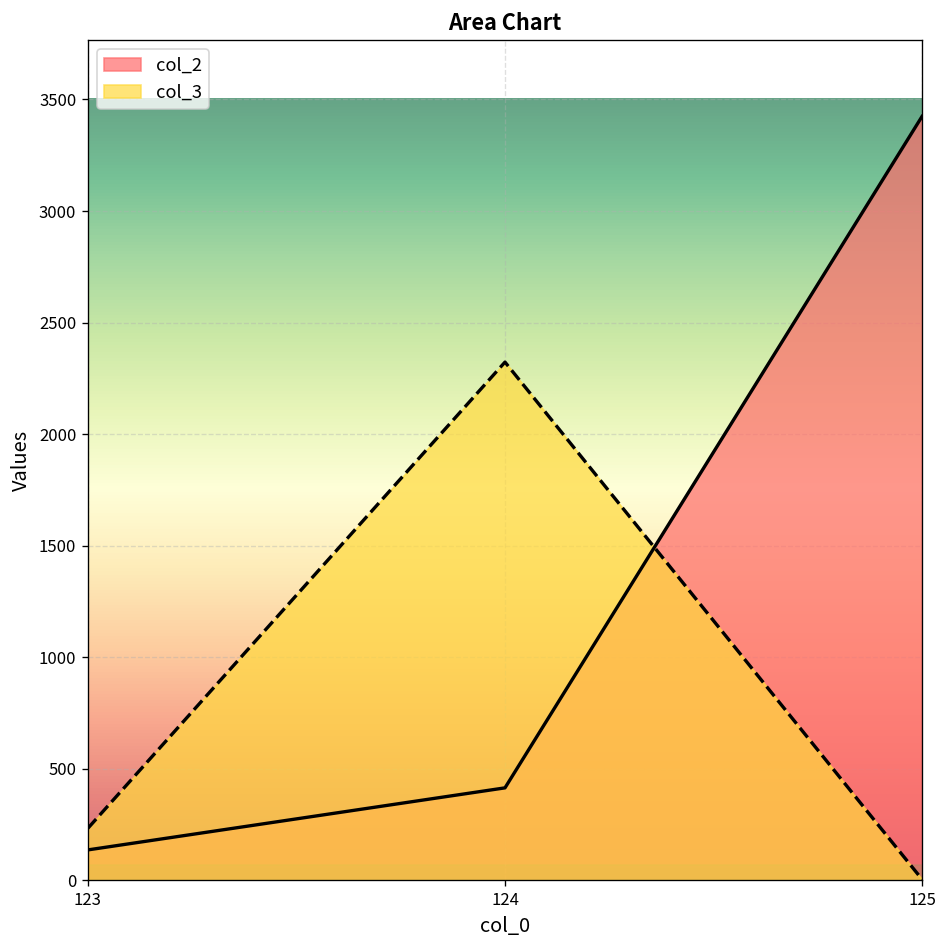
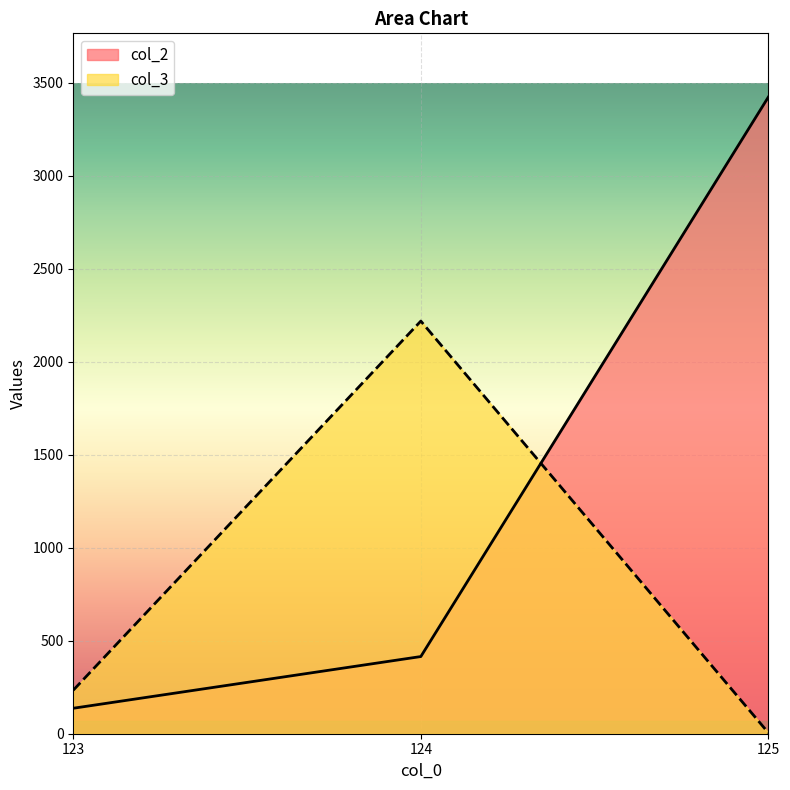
  {
    "col_2": {
      "123": 140,
      "124": 420,
      "125": 3420
    },
    "col_3": {
      "123": 230,
-     "124": 2320
+     "124": 2220
    }
  }
